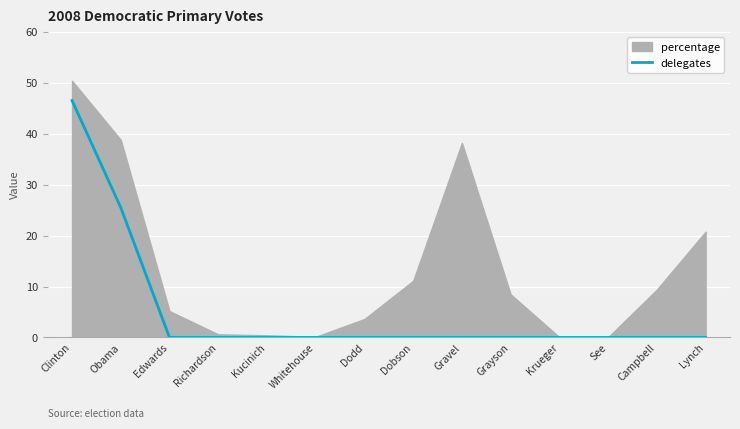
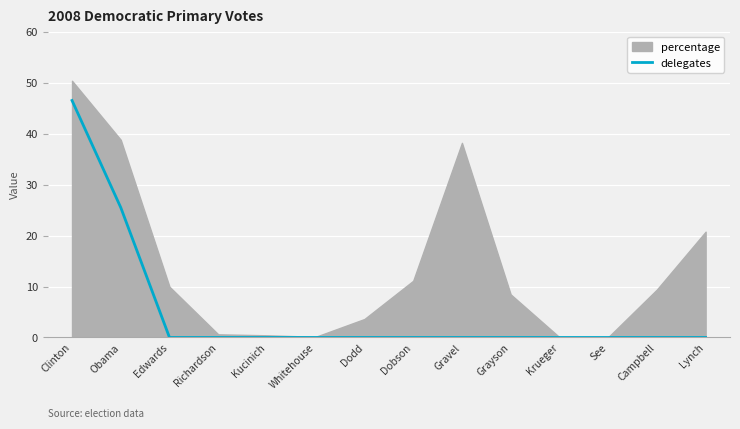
  {
    "delegates": {
      "Clinton": 47,
      "Obama": 26,
      "Edwards": 0,
      "Richardson": 0,
      "Dodd": 0,
      "Dobson": 0,
      "Gravel": 0,
      "Grayson": 0,
      "Campbell": 0,
      "Lynch": 0
    },
    "percentage": {
      "Clinton": 50,
      "Obama": 39,
-     "Edwards": 5,
+     "Edwards": 10,
      "Richardson": 1,
      "Dodd": 4,
      "Dobson": 11,
      "Gravel": 38,
      "Grayson": 8,
      "Campbell": 9,
      "Lynch": 21
    }
  }
